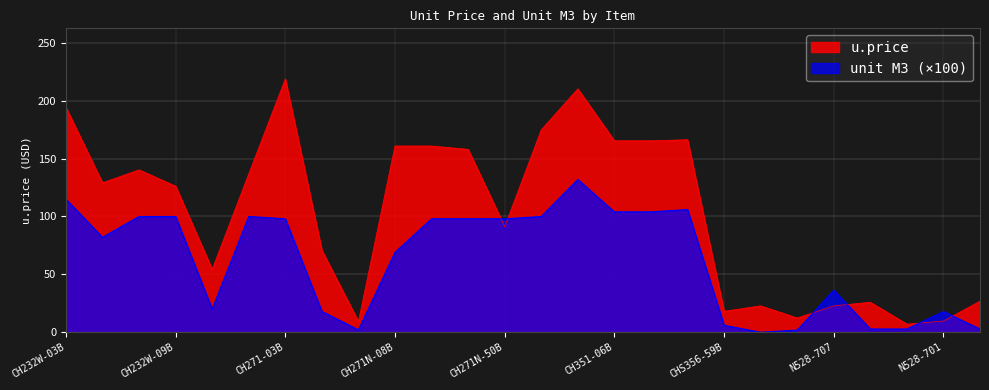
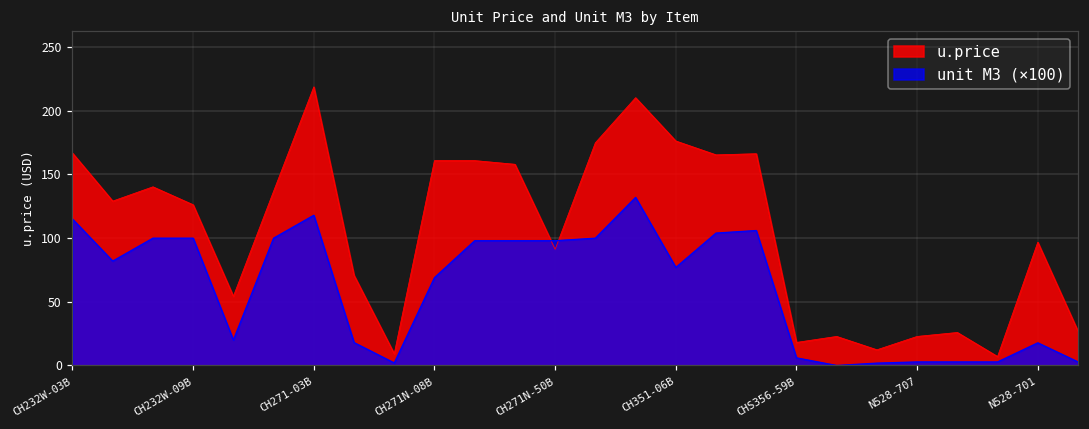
  {
    "u.price": {
-     "CH232W-03B": 194,
+     "CH232W-03B": 167,
      "CH232W-09B": 126,
      "CH271-03B": 219,
      "CH271N-08B": 161,
      "CH271N-50B": 91,
-     "CH351-06B": 165,
+     "CH351-06B": 176,
      "CHS356-59B": 18,
      "N528-707": 23,
-     "N528-701": 10
+     "N528-701": 97
    },
    "unit M3 (×100)": {
      "CH232W-03B": 115,
      "CH232W-09B": 100,
-     "CH271-03B": 98,
+     "CH271-03B": 118,
      "CH271N-08B": 69,
      "CH271N-50B": 98,
-     "CH351-06B": 104,
+     "CH351-06B": 77,
      "CHS356-59B": 6,
-     "N528-707": 36,
+     "N528-707": 3,
      "N528-701": 18
    }
  }
